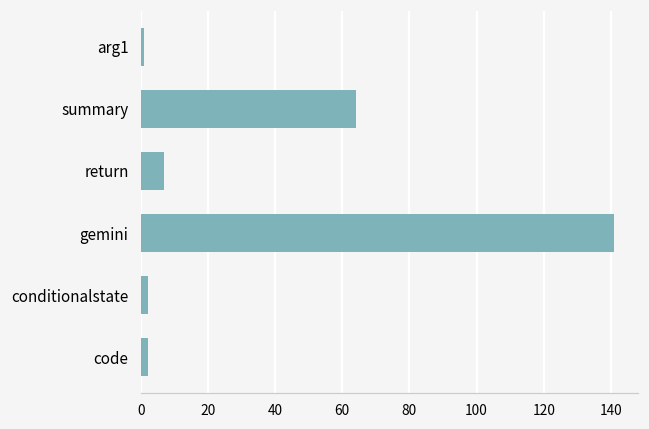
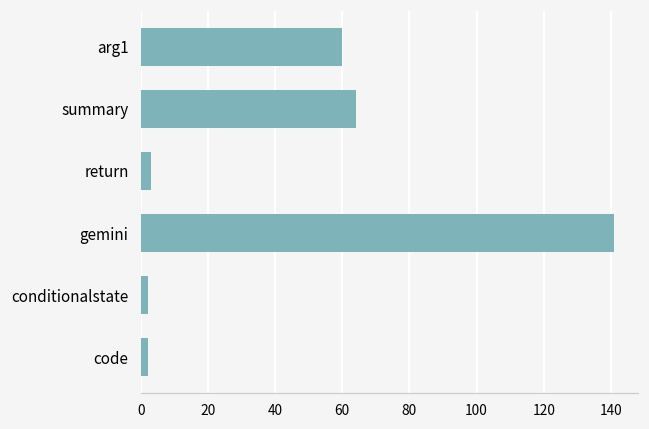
  {
-   "arg1": 1,
+   "arg1": 60,
    "summary": 64,
-   "return": 7,
+   "return": 3,
    "gemini": 141,
    "conditionalstate": 2,
    "code": 2
  }
